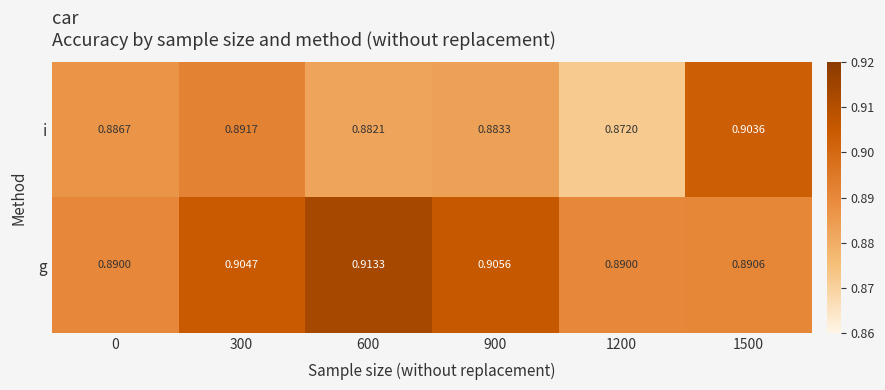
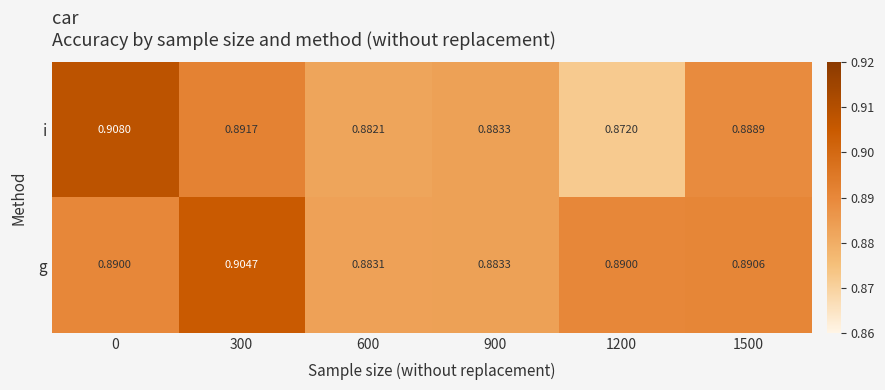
  {
    "i": {
-     "0": 0.8867,
+     "0": 0.9080,
      "300": 0.8917,
      "600": 0.8821,
      "900": 0.8833,
      "1200": 0.8720,
-     "1500": 0.9036
+     "1500": 0.8889
    },
    "g": {
      "0": 0.8900,
      "300": 0.9047,
-     "600": 0.9133,
-     "900": 0.9056,
+     "600": 0.8831,
+     "900": 0.8833,
      "1200": 0.8900,
      "1500": 0.8906
    }
  }
